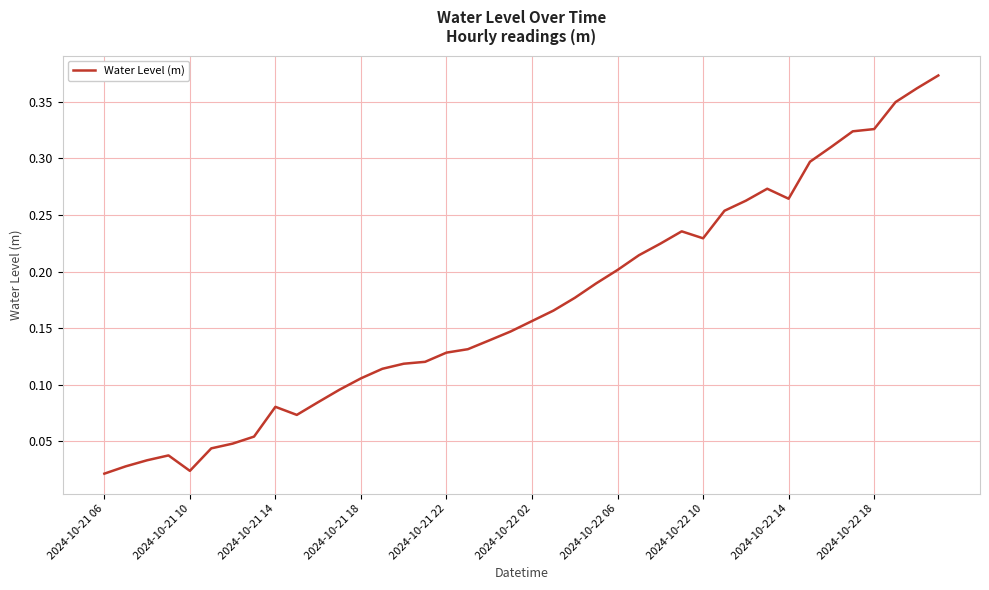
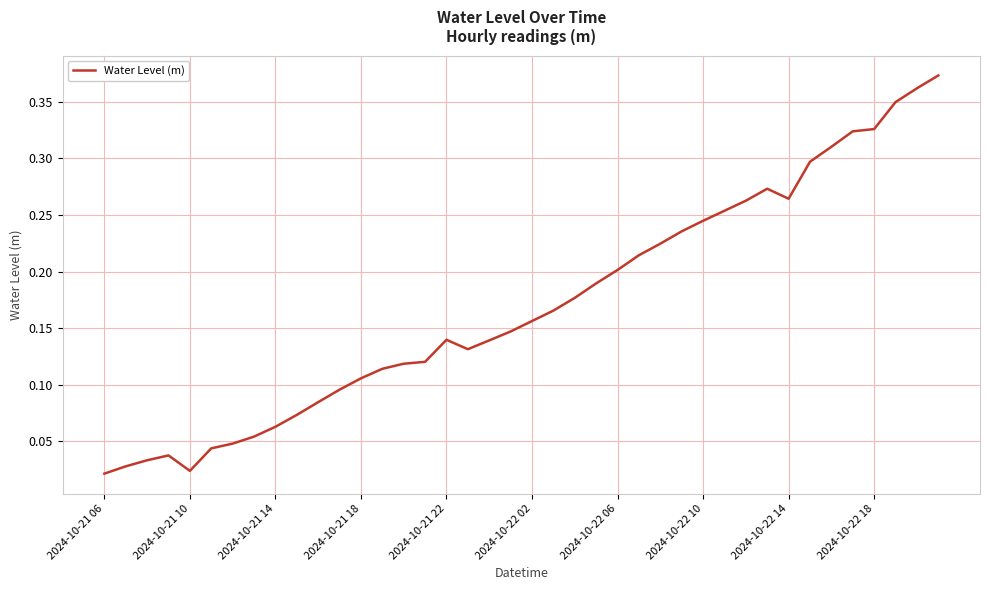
  {
    "2024-10-21 06": 0.022,
    "2024-10-21 10": 0.024,
-   "2024-10-21 14": 0.081,
+   "2024-10-21 14": 0.063,
    "2024-10-21 18": 0.106,
-   "2024-10-21 22": 0.128,
+   "2024-10-21 22": 0.140,
    "2024-10-22 02": 0.156,
    "2024-10-22 06": 0.201,
-   "2024-10-22 10": 0.229,
+   "2024-10-22 10": 0.245,
    "2024-10-22 14": 0.264,
    "2024-10-22 18": 0.326
  }
